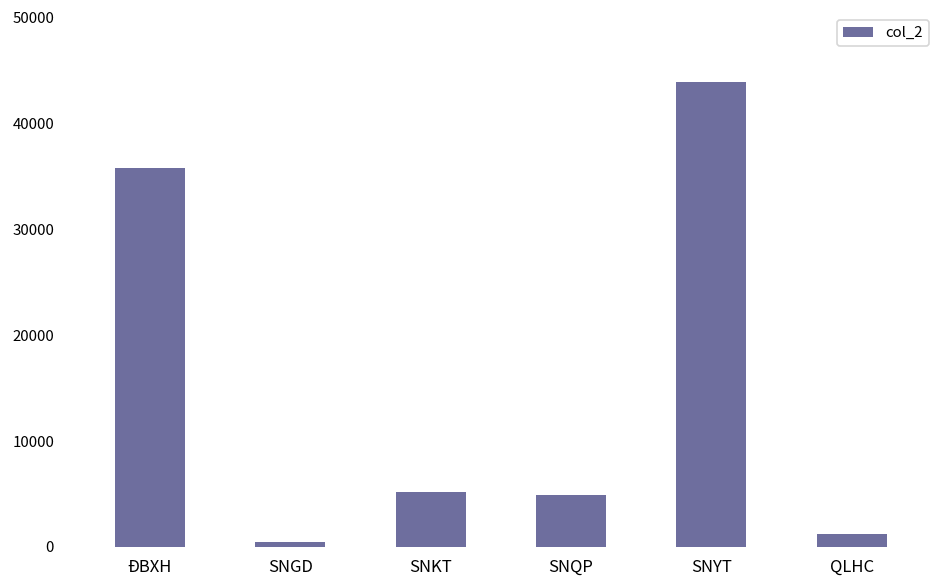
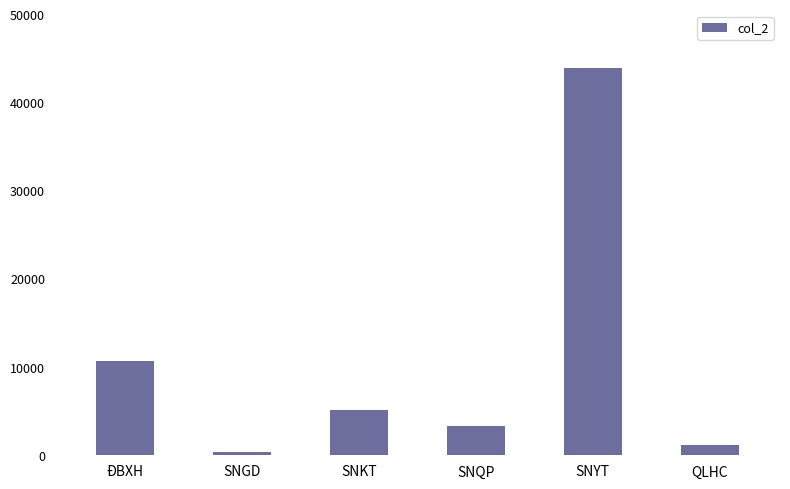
  {
-   "ĐBXH": 36000,
+   "ĐBXH": 11000,
    "SNGD": 0,
    "SNKT": 5000,
-   "SNQP": 5000,
+   "SNQP": 3000,
    "SNYT": 44000,
    "QLHC": 1000
  }
